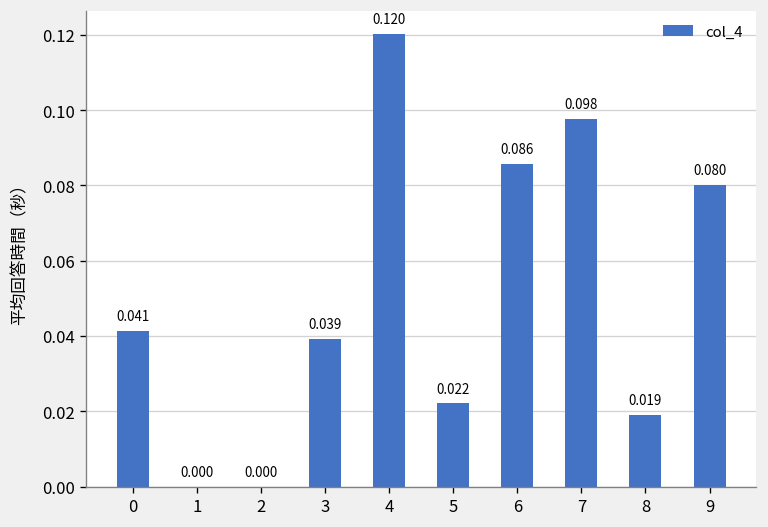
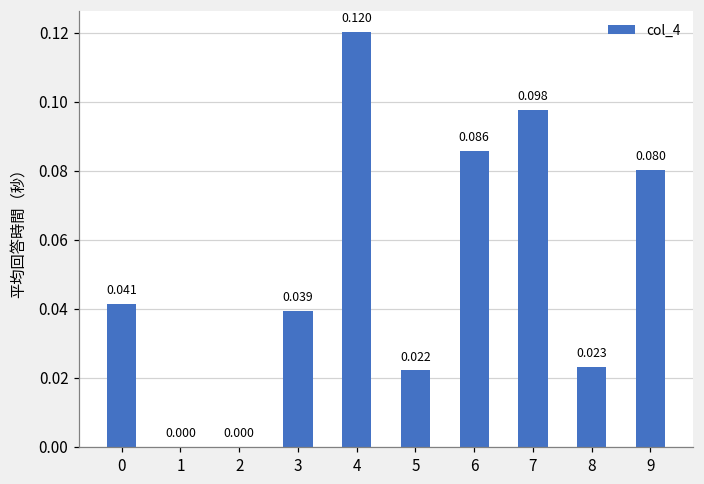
  {
    "0": 0.041,
    "1": 0.000,
    "2": 0.000,
    "3": 0.039,
    "4": 0.120,
    "5": 0.022,
    "6": 0.086,
    "7": 0.098,
-   "8": 0.019,
+   "8": 0.023,
    "9": 0.080
  }
